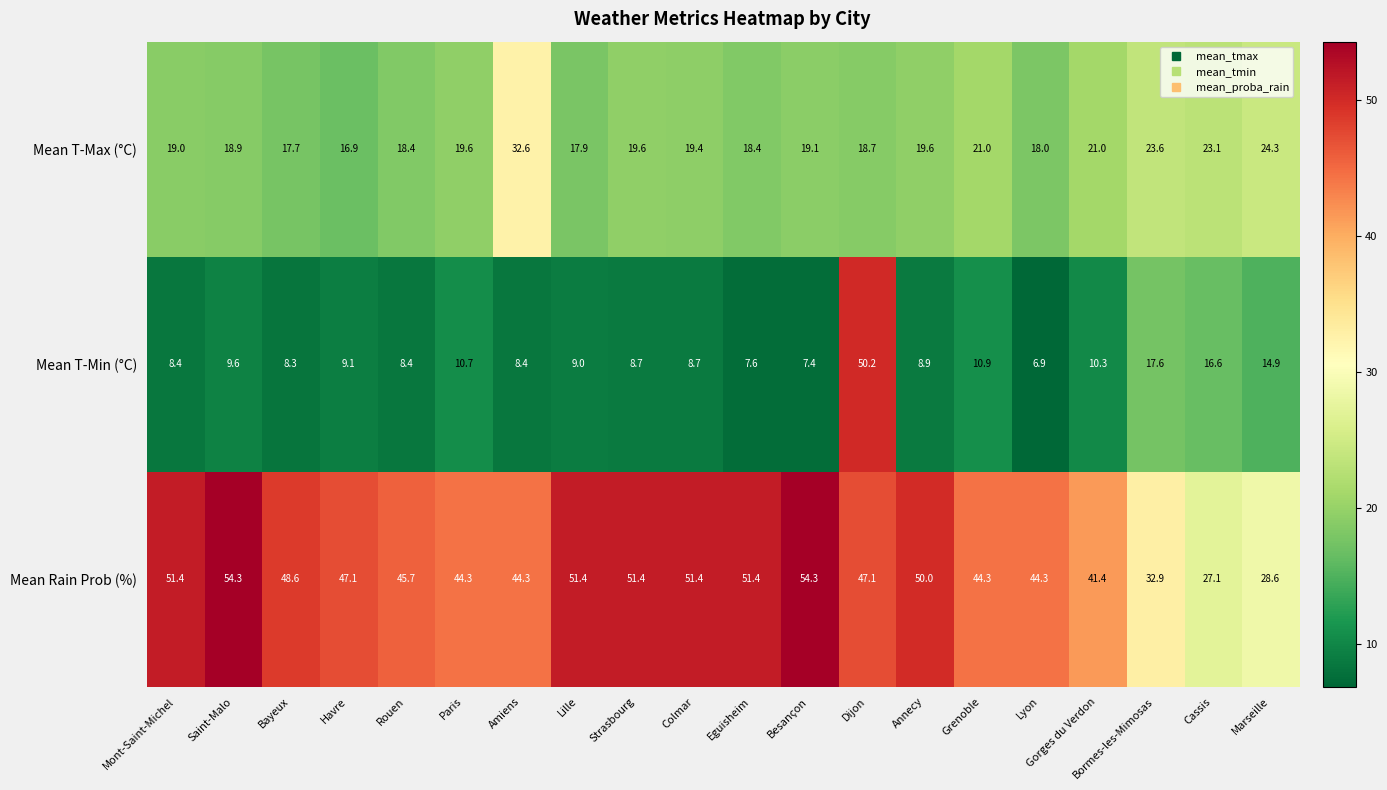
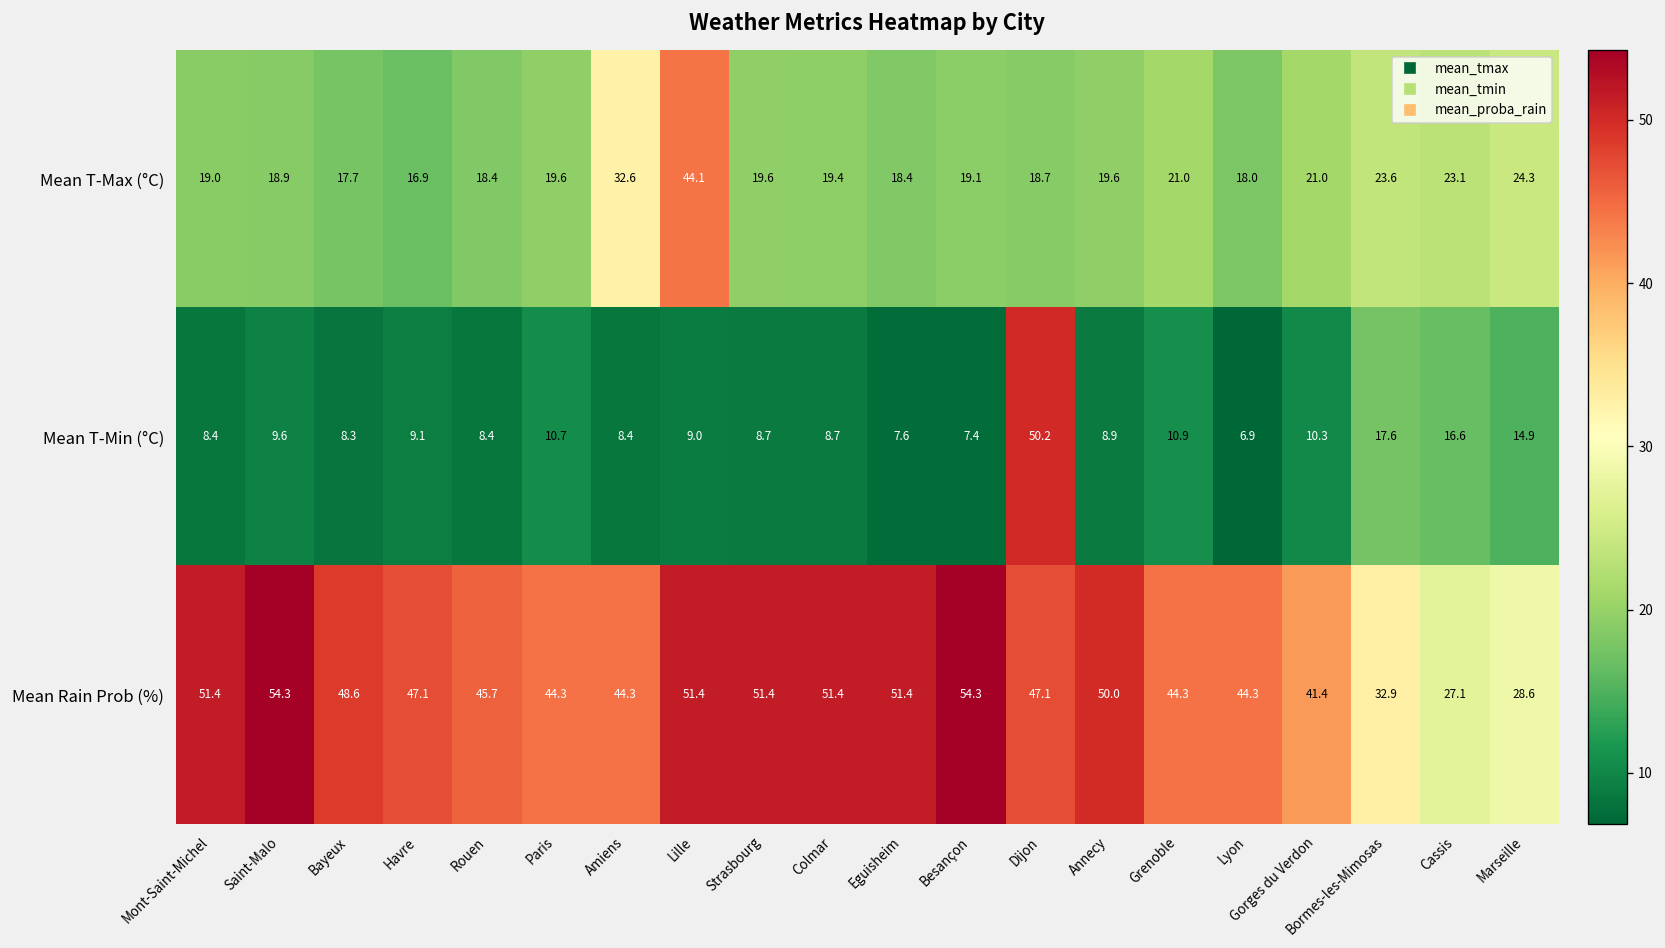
  {
    "Mean T-Max (°C)": {
      "Mont-Saint-Michel": 19.0,
      "Saint-Malo": 18.9,
      "Bayeux": 17.7,
      "Havre": 16.9,
      "Rouen": 18.4,
      "Paris": 19.6,
      "Amiens": 32.6,
-     "Lille": 17.9,
+     "Lille": 44.1,
      "Strasbourg": 19.6,
      "Colmar": 19.4,
      "Eguisheim": 18.4,
      "Besançon": 19.1,
      "Dijon": 18.7,
      "Annecy": 19.6,
      "Grenoble": 21.0,
      "Lyon": 18.0,
      "Gorges du Verdon": 21.0,
      "Bormes-les-Mimosas": 23.6,
      "Cassis": 23.1,
      "Marseille": 24.3
    },
    "Mean T-Min (°C)": {
      "Mont-Saint-Michel": 8.4,
      "Saint-Malo": 9.6,
      "Bayeux": 8.3,
      "Havre": 9.1,
      "Rouen": 8.4,
      "Paris": 10.7,
      "Amiens": 8.4,
      "Lille": 9.0,
      "Strasbourg": 8.7,
      "Colmar": 8.7,
      "Eguisheim": 7.6,
      "Besançon": 7.4,
      "Dijon": 50.2,
      "Annecy": 8.9,
      "Grenoble": 10.9,
      "Lyon": 6.9,
      "Gorges du Verdon": 10.3,
      "Bormes-les-Mimosas": 17.6,
      "Cassis": 16.6,
      "Marseille": 14.9
    },
    "Mean Rain Prob (%)": {
      "Mont-Saint-Michel": 51.4,
      "Saint-Malo": 54.3,
      "Bayeux": 48.6,
      "Havre": 47.1,
      "Rouen": 45.7,
      "Paris": 44.3,
      "Amiens": 44.3,
      "Lille": 51.4,
      "Strasbourg": 51.4,
      "Colmar": 51.4,
      "Eguisheim": 51.4,
      "Besançon": 54.3,
      "Dijon": 47.1,
      "Annecy": 50.0,
      "Grenoble": 44.3,
      "Lyon": 44.3,
      "Gorges du Verdon": 41.4,
      "Bormes-les-Mimosas": 32.9,
      "Cassis": 27.1,
      "Marseille": 28.6
    }
  }
